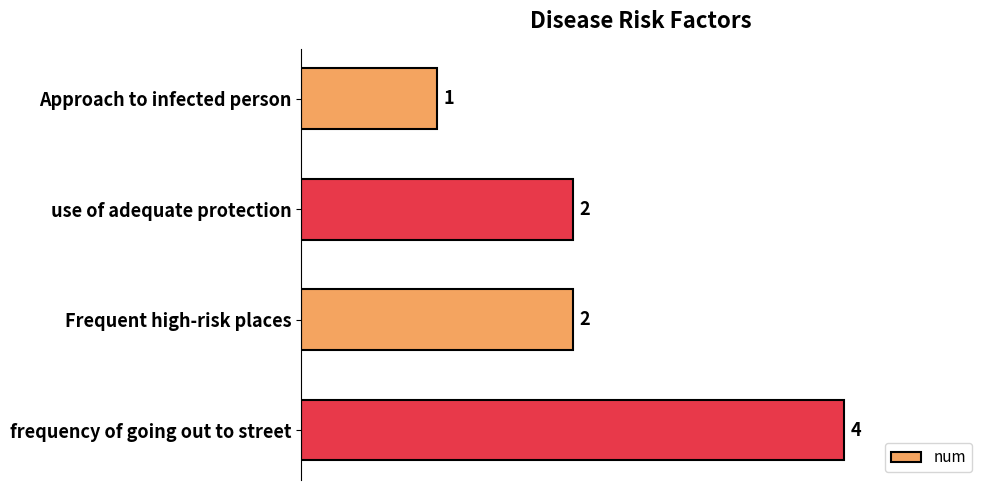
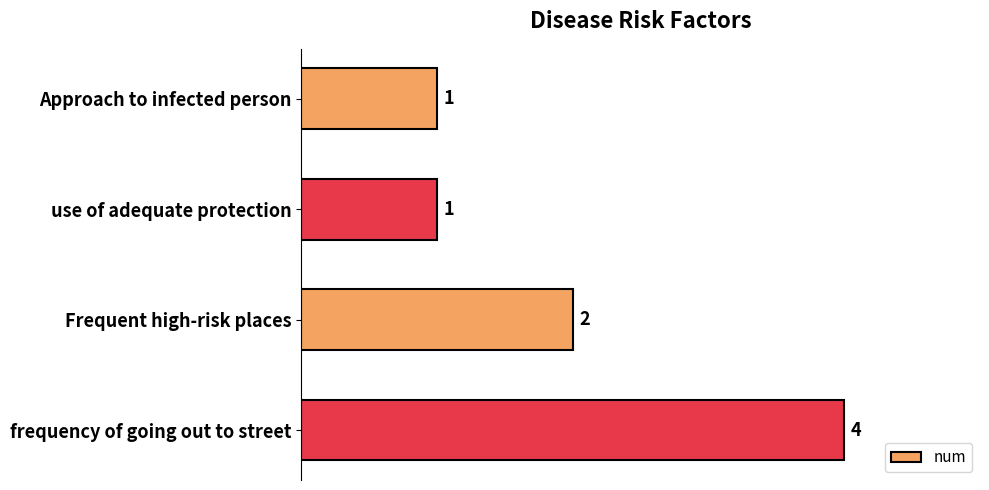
  {
    "Approach to infected person": 1,
-   "use of adequate protection": 2,
+   "use of adequate protection": 1,
    "Frequent high-risk places": 2,
    "frequency of going out to street": 4
  }
